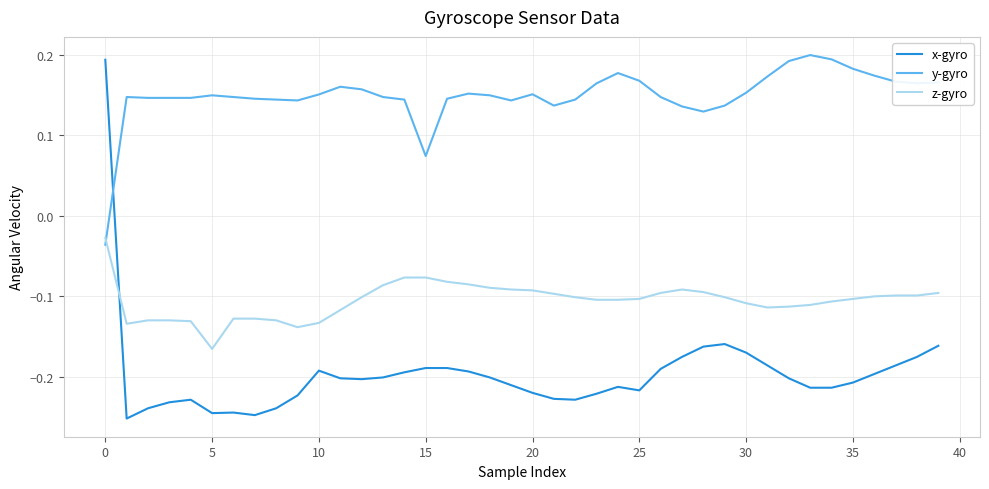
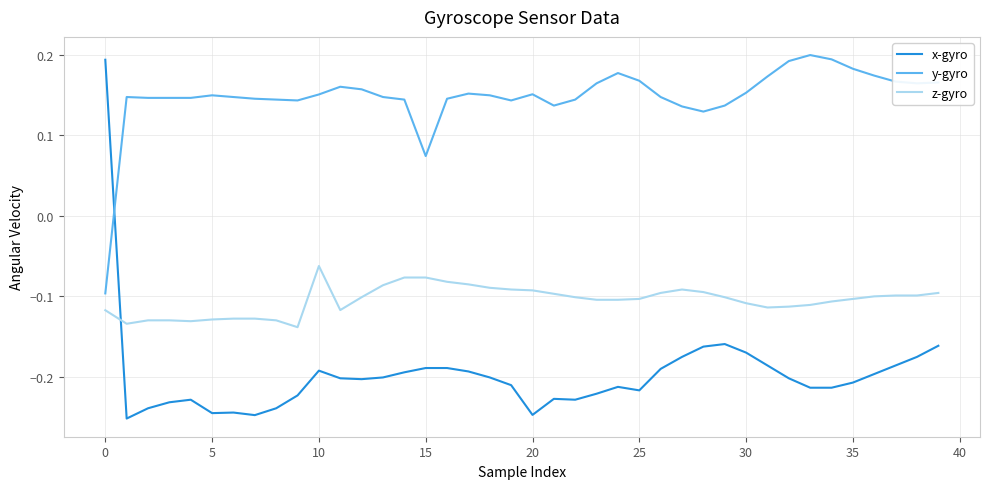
  {
    "x-gyro": {
      "0": 0.19,
      "5": -0.25,
      "10": -0.19,
      "15": -0.19,
-     "20": -0.22,
+     "20": -0.25,
      "25": -0.22,
      "30": -0.17,
      "35": -0.21
    },
    "y-gyro": {
-     "0": -0.04,
+     "0": -0.10,
      "5": 0.15,
      "10": 0.15,
      "15": 0.07,
      "20": 0.15,
      "25": 0.17,
      "30": 0.15,
      "35": 0.18
    },
    "z-gyro": {
-     "0": -0.03,
-     "5": -0.17,
-     "10": -0.13,
+     "0": -0.12,
+     "5": -0.13,
+     "10": -0.06,
      "15": -0.08,
      "20": -0.09,
      "25": -0.10,
      "30": -0.11,
      "35": -0.10
    }
  }
